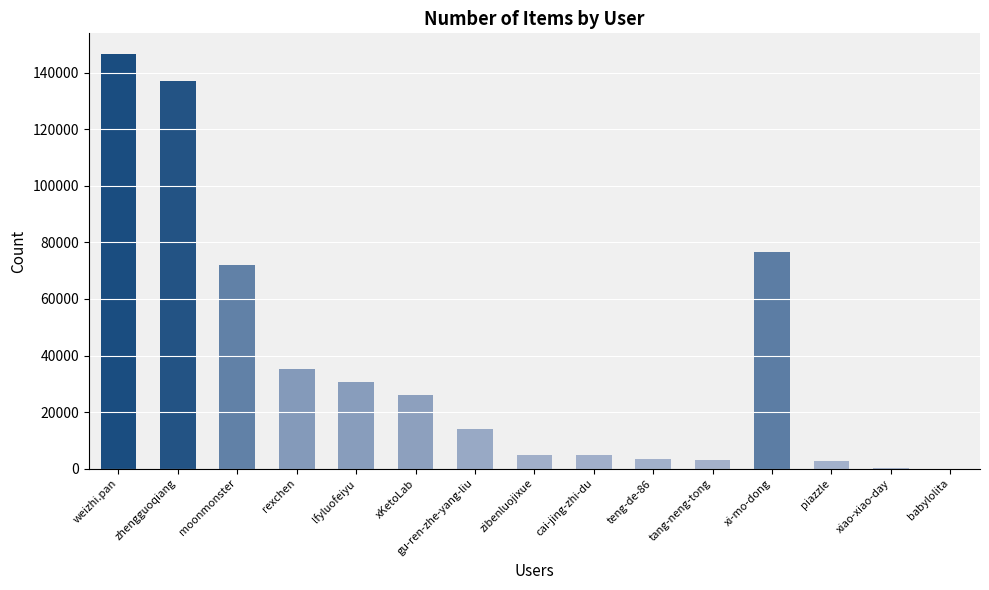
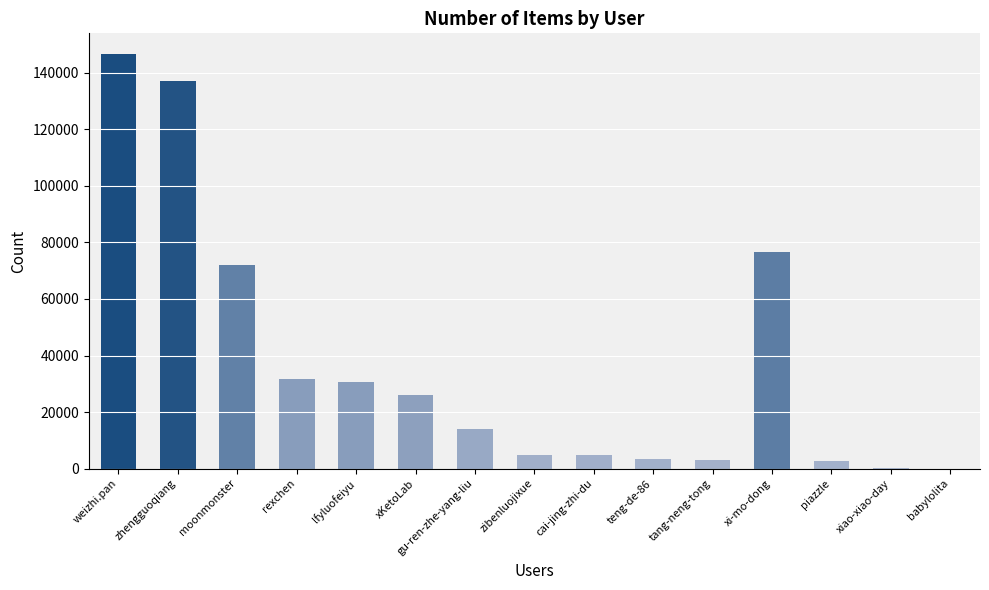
  {
    "weizhi.pan": 147000,
    "zhengguoqiang": 137000,
    "moonmonster": 72000,
-   "rexchen": 35000,
+   "rexchen": 32000,
    "lfyluofeiyu": 31000,
    "xKetoLab": 26000,
    "gu-ren-zhe-yang-liu": 14000,
    "zibenluojixue": 5000,
    "cai-jing-zhi-du": 5000,
    "teng-de-86": 3000,
    "tang-neng-tong": 3000,
    "xi-mo-dong": 77000,
    "piazzle": 3000
  }
